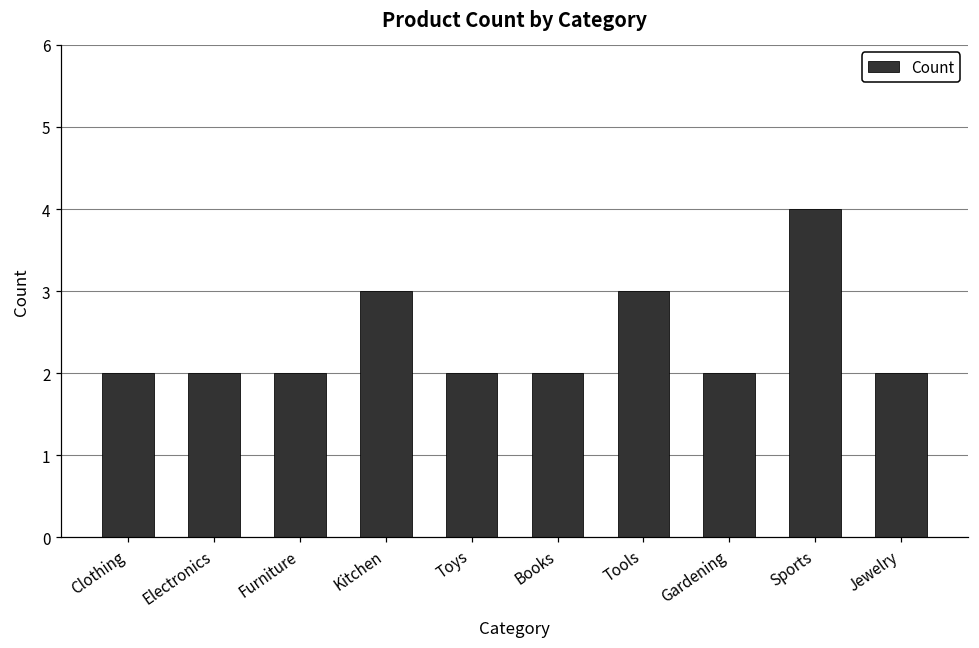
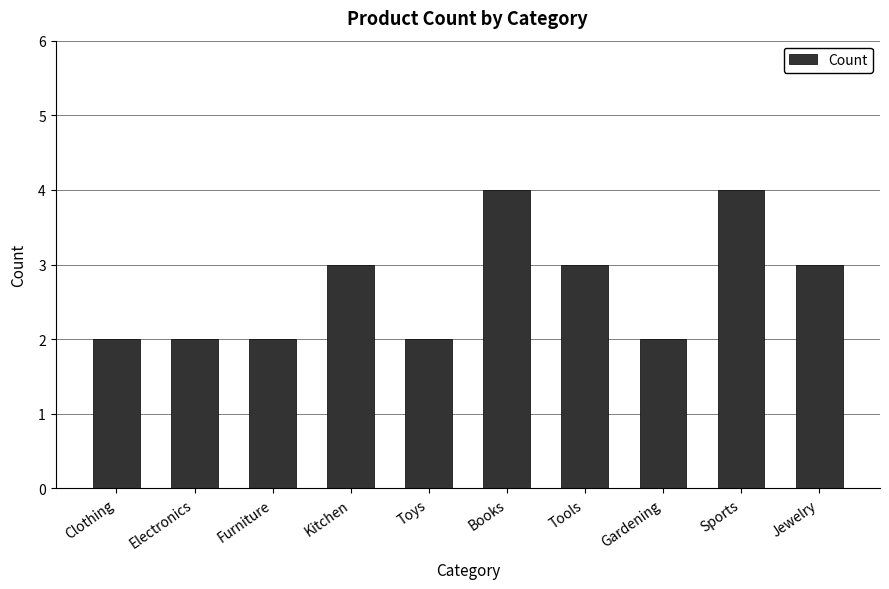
  {
    "Clothing": 2,
    "Electronics": 2,
    "Furniture": 2,
    "Kitchen": 3,
    "Toys": 2,
-   "Books": 2,
+   "Books": 4,
    "Tools": 3,
    "Gardening": 2,
    "Sports": 4,
-   "Jewelry": 2
+   "Jewelry": 3
  }
